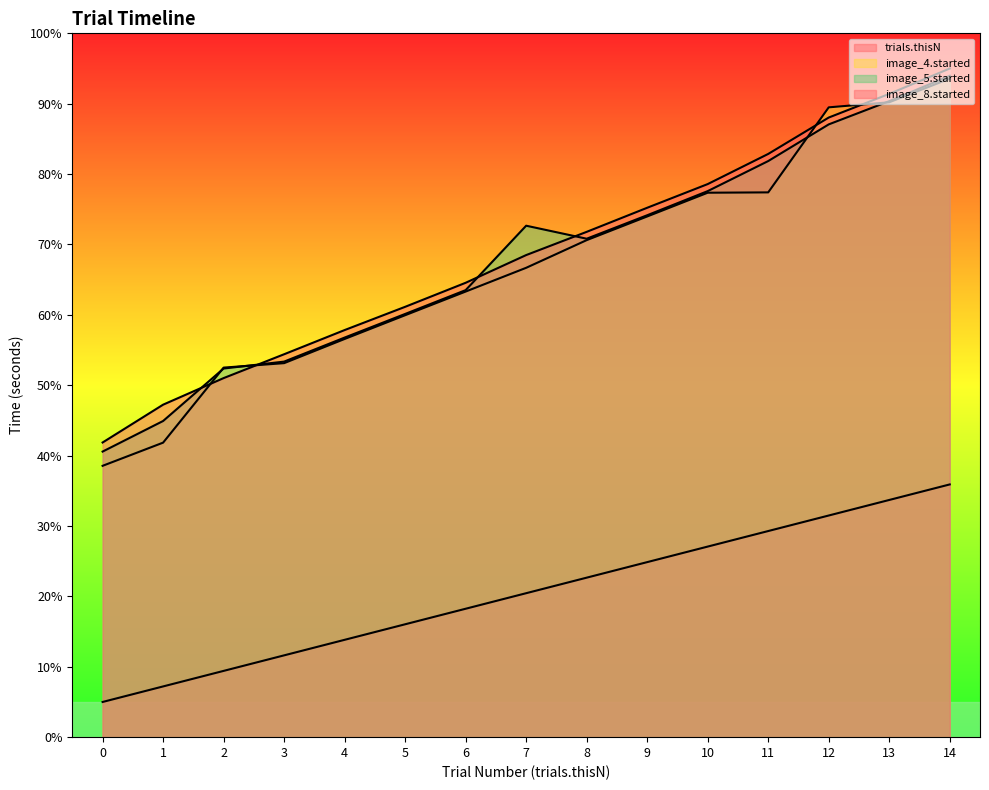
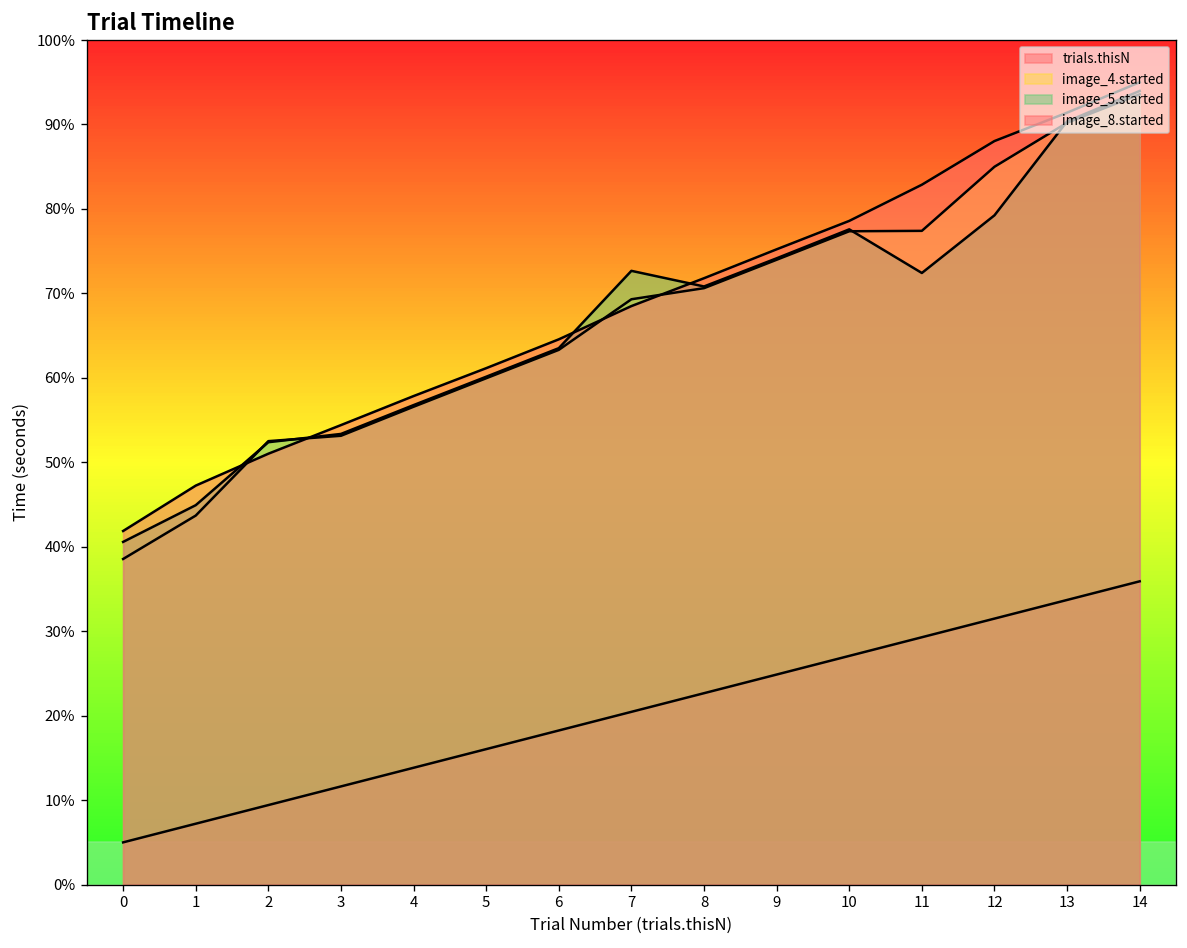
  {
    "image_4.started": {
      "0": "39%",
-     "1": "42%",
-     "7": "67%",
+     "1": "44%",
+     "7": "69%",
      "11": "77%",
-     "12": "89%"
+     "12": "85%"
    },
    "image_5.started": {
      "0": "41%",
      "1": "45%",
      "7": "73%",
-     "11": "82%",
-     "12": "87%"
+     "11": "72%",
+     "12": "79%"
    }
  }
